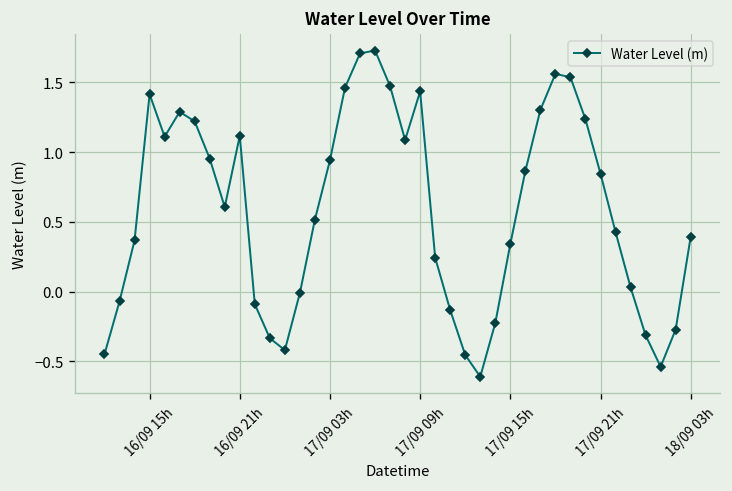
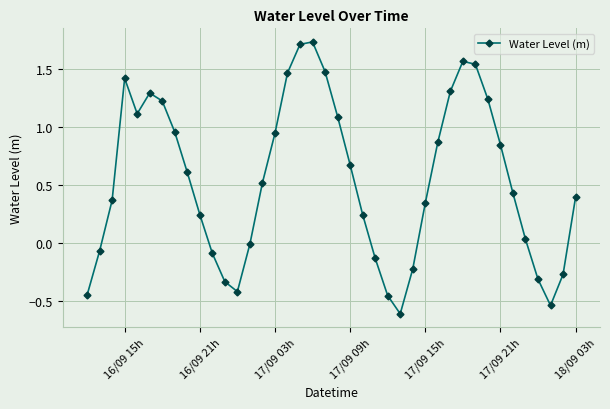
  {
    "16/09 15h": 1.42,
-   "16/09 21h": 1.12,
+   "16/09 21h": 0.24,
    "17/09 03h": 0.94,
-   "17/09 09h": 1.44,
+   "17/09 09h": 0.67,
    "17/09 15h": 0.34,
    "17/09 21h": 0.85,
    "18/09 03h": 0.39
  }
